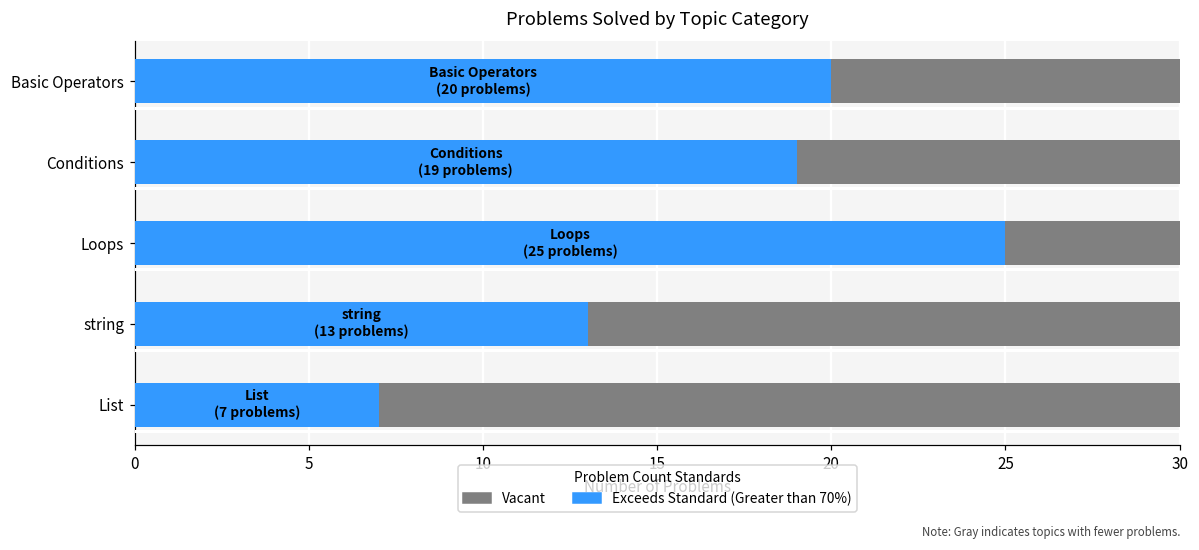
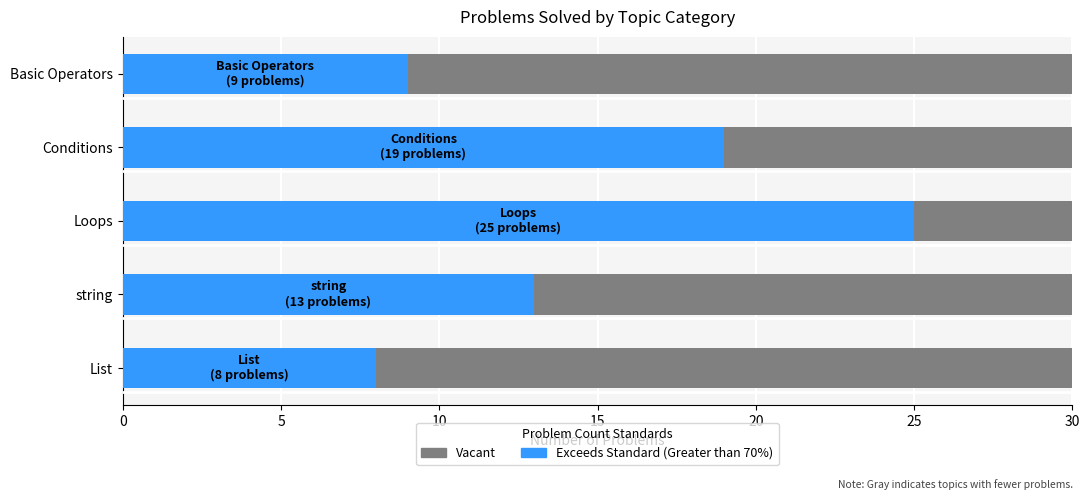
  {
    "Vacant": {
      "Basic Operators": "30.0",
      "Conditions": "30.0",
      "Loops": "30.0",
      "string": "30.0",
      "List": "30.0"
    },
    "Exceeds Standard (Greater than 70%)": {
-     "Basic Operators": "(20 problems)",
-     "List": "(7 problems)"
+     "Basic Operators": "(9 problems)",
+     "List": "(8 problems)"
    }
  }
